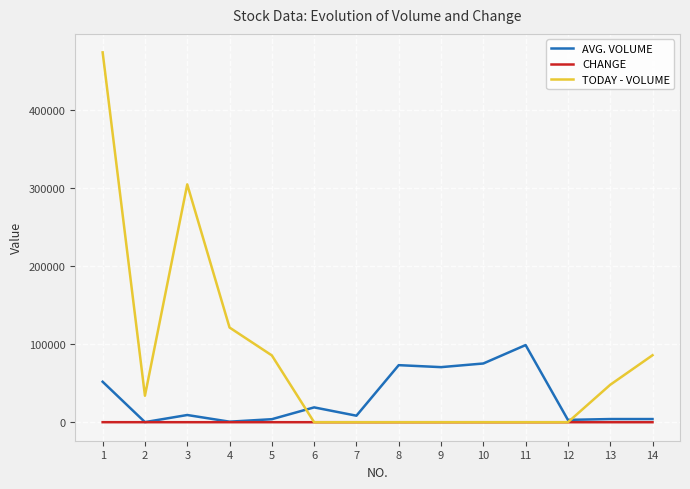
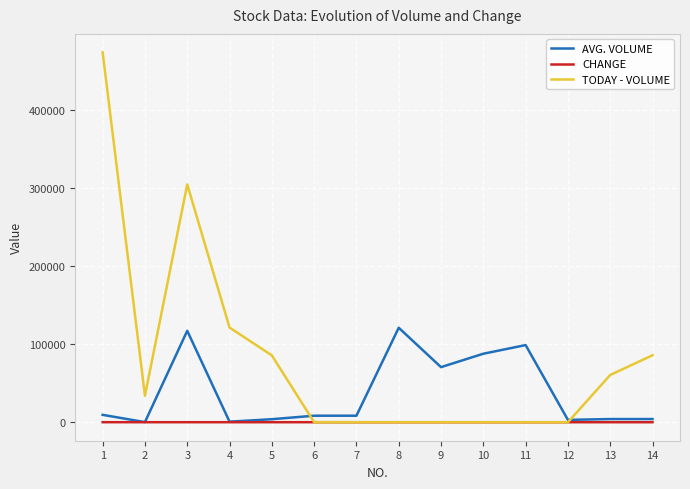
  {
    "AVG. VOLUME": {
-     "1": 50000,
-     "3": 10000,
+     "1": 10000,
+     "3": 120000,
      "5": 0,
-     "6": 20000,
+     "6": 10000,
      "7": 10000,
-     "8": 70000,
+     "8": 120000,
      "9": 70000,
-     "10": 80000,
+     "10": 90000,
      "11": 100000,
      "13": 0,
      "14": 0
    },
    "CHANGE": {
      "1": 0,
      "3": 0,
      "5": 0,
      "13": 0,
      "14": 0
    },
    "TODAY - VOLUME": {
      "1": 470000,
      "2": 30000,
      "3": 300000,
      "4": 120000,
      "5": 90000,
-     "13": 50000,
+     "13": 60000,
      "14": 90000
    }
  }
